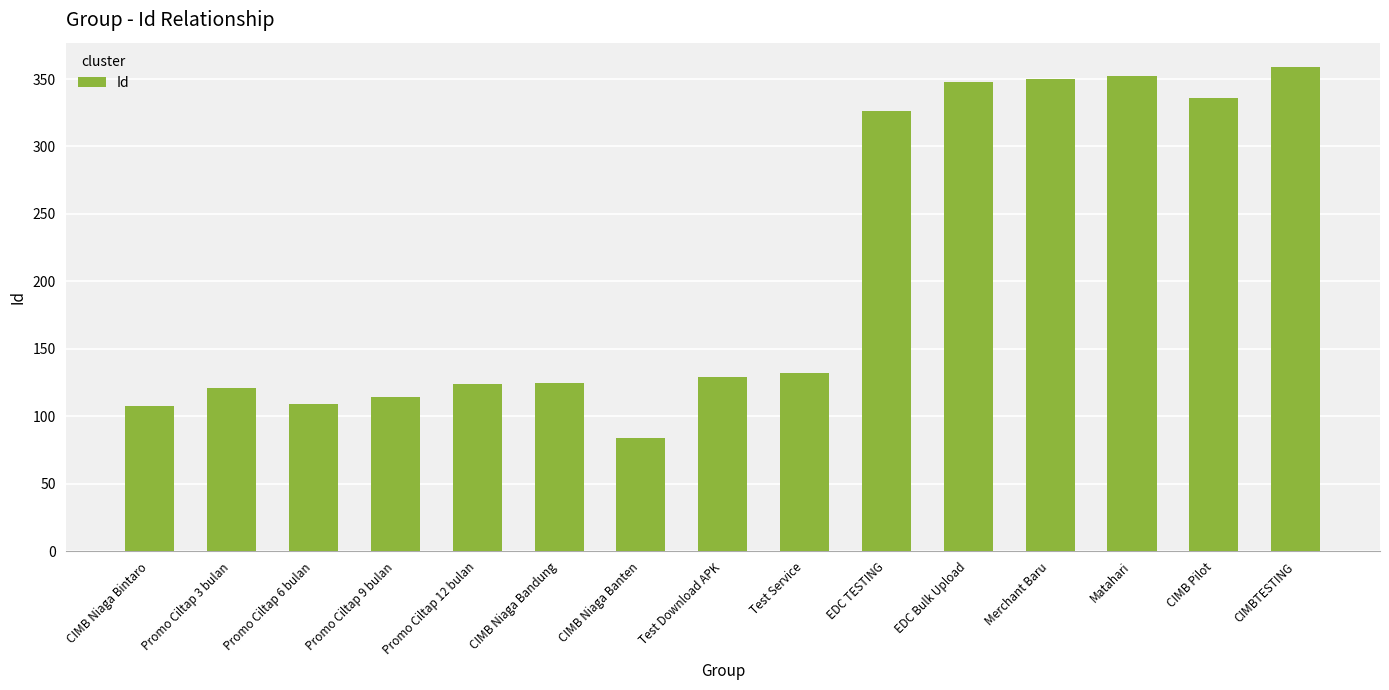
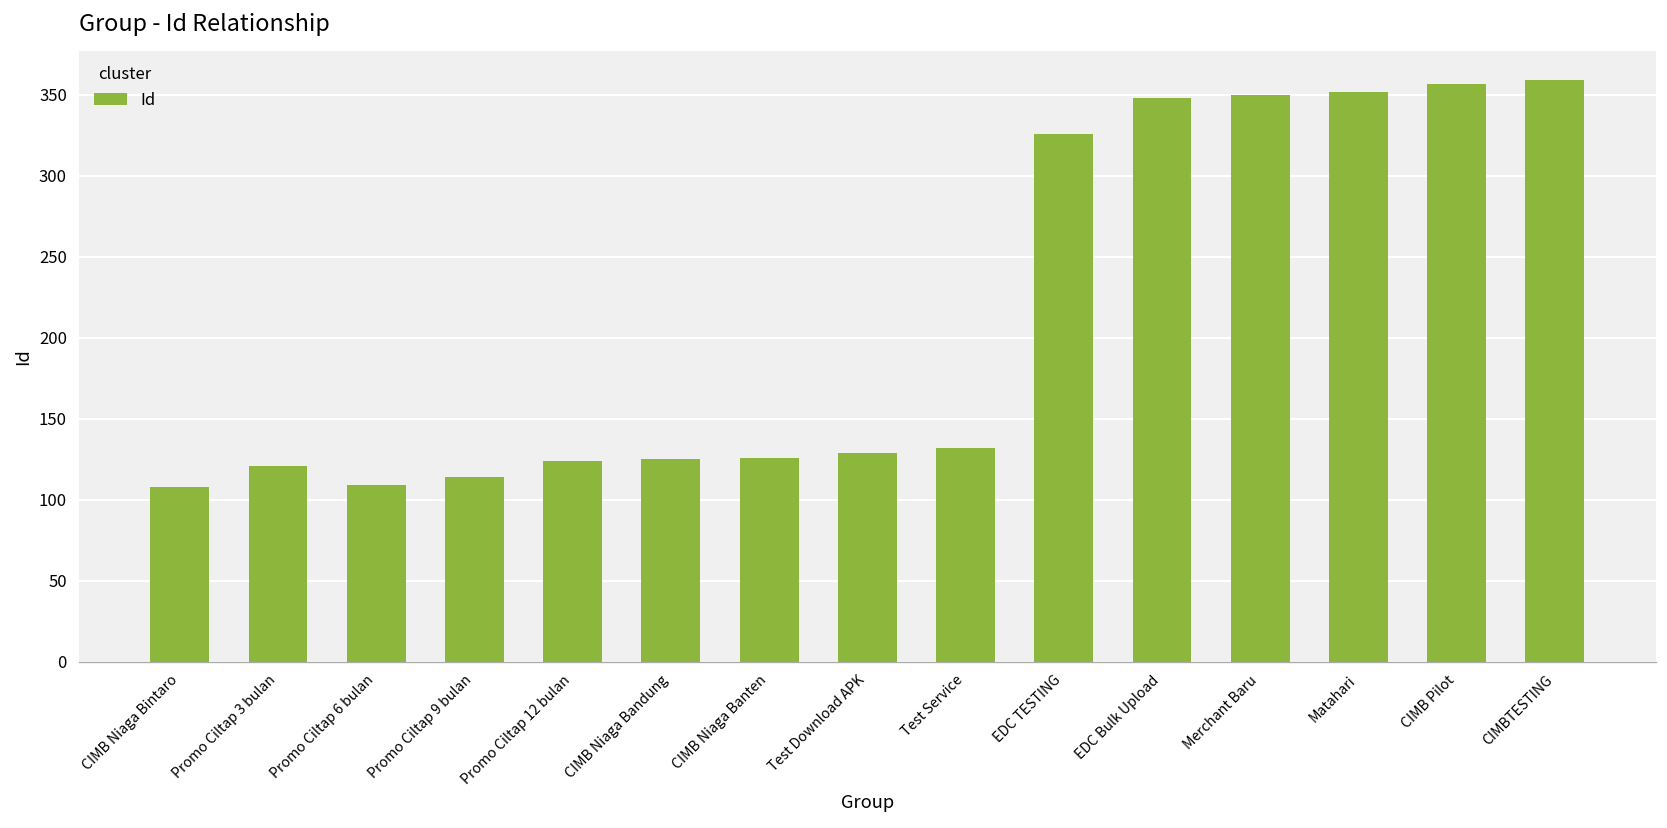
  {
    "CIMB Niaga Bintaro": 108,
    "Promo Ciltap 3 bulan": 121,
    "Promo Ciltap 6 bulan": 109,
    "Promo Ciltap 9 bulan": 114,
    "Promo Ciltap 12 bulan": 124,
    "CIMB Niaga Bandung": 125,
-   "CIMB Niaga Banten": 84,
+   "CIMB Niaga Banten": 126,
    "Test Download APK": 129,
    "Test Service": 132,
    "EDC TESTING": 326,
    "EDC Bulk Upload": 348,
    "Merchant Baru": 350,
    "Matahari": 352,
-   "CIMB Pilot": 336,
+   "CIMB Pilot": 357,
    "CIMBTESTING": 359
  }
